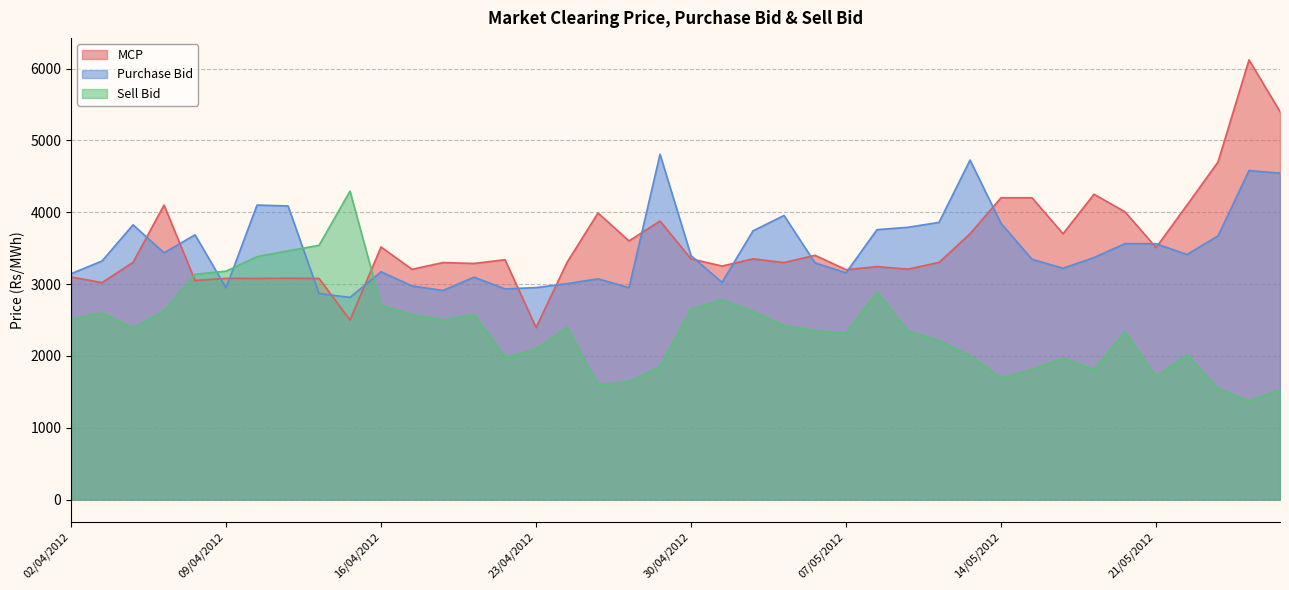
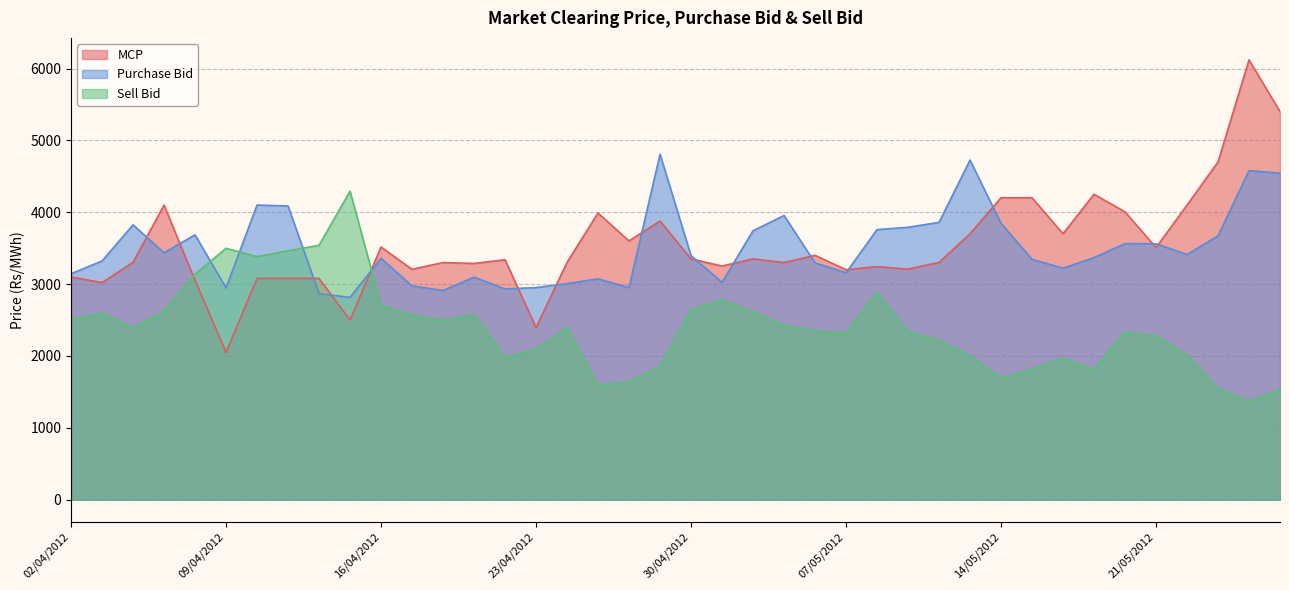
  {
    "MCP": {
      "02/04/2012": 3100,
-     "09/04/2012": 3100,
+     "09/04/2012": 2100,
      "16/04/2012": 3500,
      "23/04/2012": 2400,
      "30/04/2012": 3400,
      "07/05/2012": 3200,
      "14/05/2012": 4200,
      "21/05/2012": 3500
    },
    "Purchase Bid": {
      "02/04/2012": 3100,
      "09/04/2012": 2900,
-     "16/04/2012": 3200,
+     "16/04/2012": 3400,
      "23/04/2012": 3000,
      "30/04/2012": 3400,
      "07/05/2012": 3200,
      "14/05/2012": 3800,
      "21/05/2012": 3600
    },
    "Sell Bid": {
      "02/04/2012": 2500,
-     "09/04/2012": 3200,
+     "09/04/2012": 3500,
      "16/04/2012": 2700,
      "23/04/2012": 2100,
      "30/04/2012": 2600,
      "07/05/2012": 2300,
      "14/05/2012": 1700,
-     "21/05/2012": 1700
+     "21/05/2012": 2300
    }
  }
